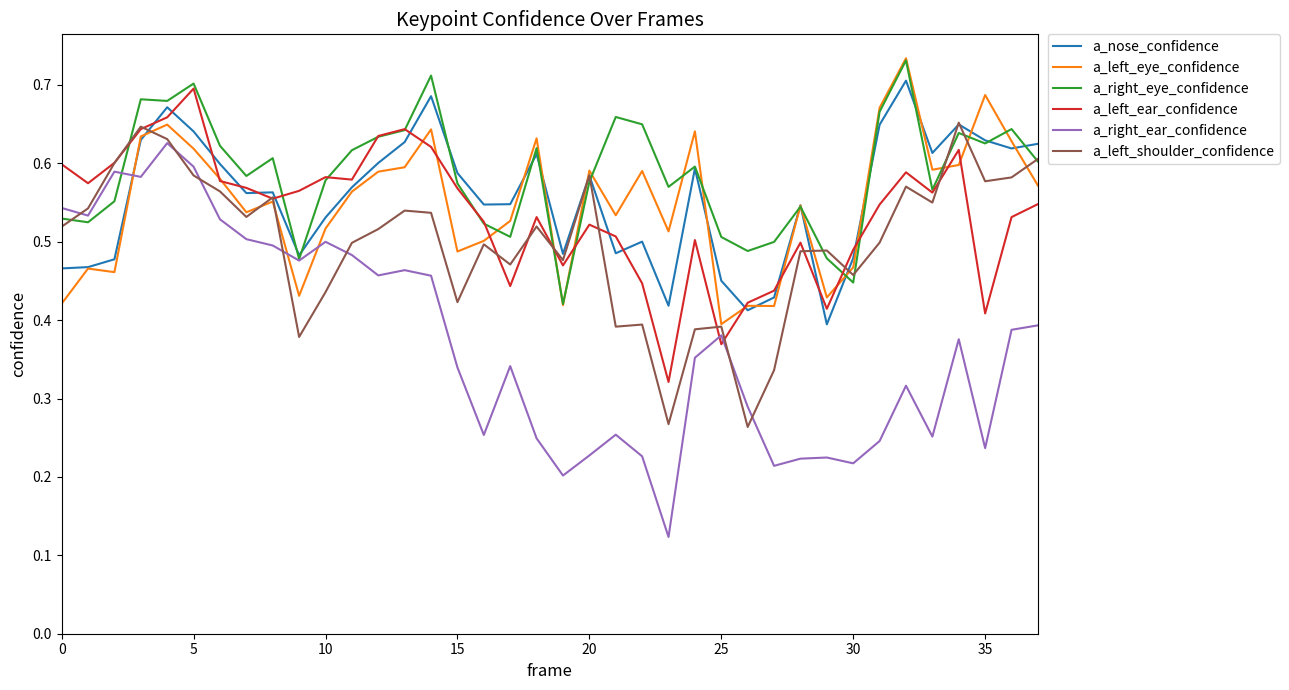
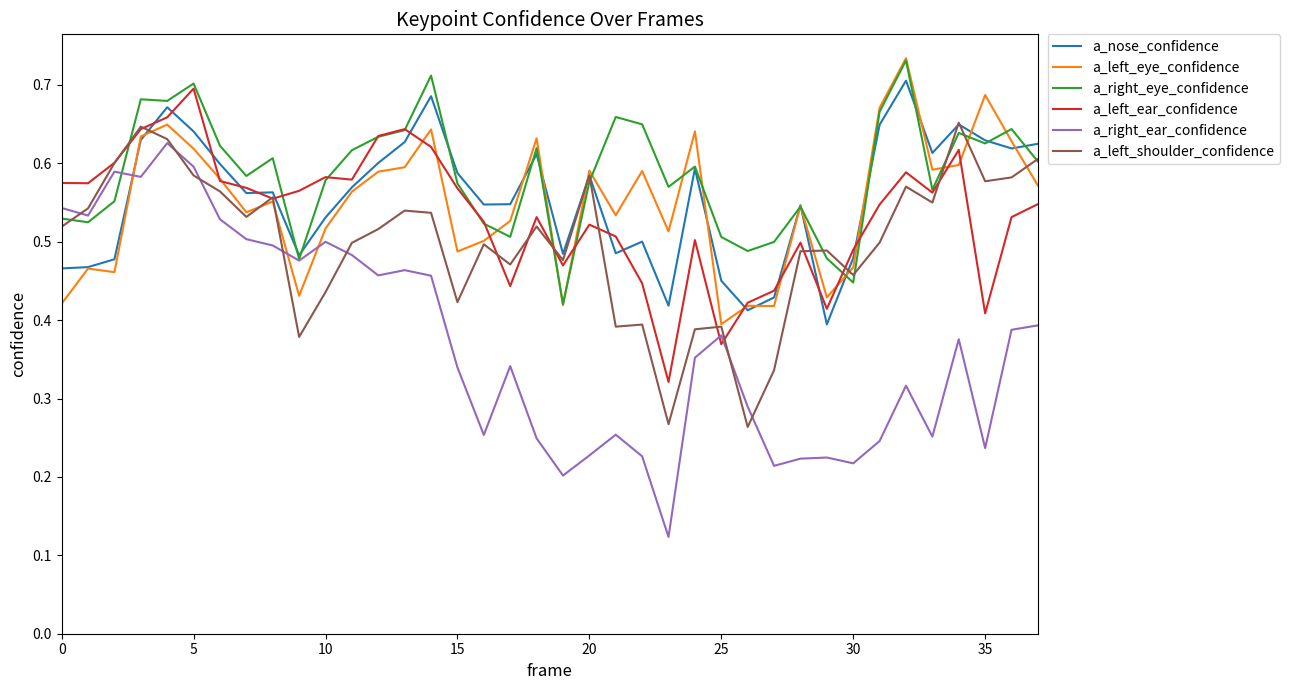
  {
    "a_nose_confidence": {
      "0": 0.47,
      "5": 0.64,
      "10": 0.53,
      "15": 0.59,
      "25": 0.45,
      "30": 0.48,
      "35": 0.63
    },
    "a_left_eye_confidence": {
      "0": 0.42,
      "5": 0.62,
      "10": 0.52,
      "15": 0.49,
      "20": 0.59,
      "30": 0.47,
      "35": 0.69
    },
    "a_right_eye_confidence": {
      "0": 0.53,
      "5": 0.70,
      "10": 0.58,
      "15": 0.57,
      "20": 0.58,
      "25": 0.51,
      "30": 0.45,
      "35": 0.63
    },
    "a_left_ear_confidence": {
-     "0": 0.60,
+     "0": 0.57,
      "5": 0.70,
      "10": 0.58,
      "15": 0.57,
      "20": 0.52,
      "25": 0.37,
      "30": 0.49,
      "35": 0.41
    },
    "a_right_ear_confidence": {
      "0": 0.54,
      "5": 0.60,
      "10": 0.50,
      "15": 0.34,
      "20": 0.23,
      "25": 0.38,
      "30": 0.22,
      "35": 0.24
    },
    "a_left_shoulder_confidence": {
      "0": 0.52,
      "5": 0.58,
      "10": 0.44,
      "15": 0.42,
      "30": 0.46,
      "35": 0.58
    }
  }
